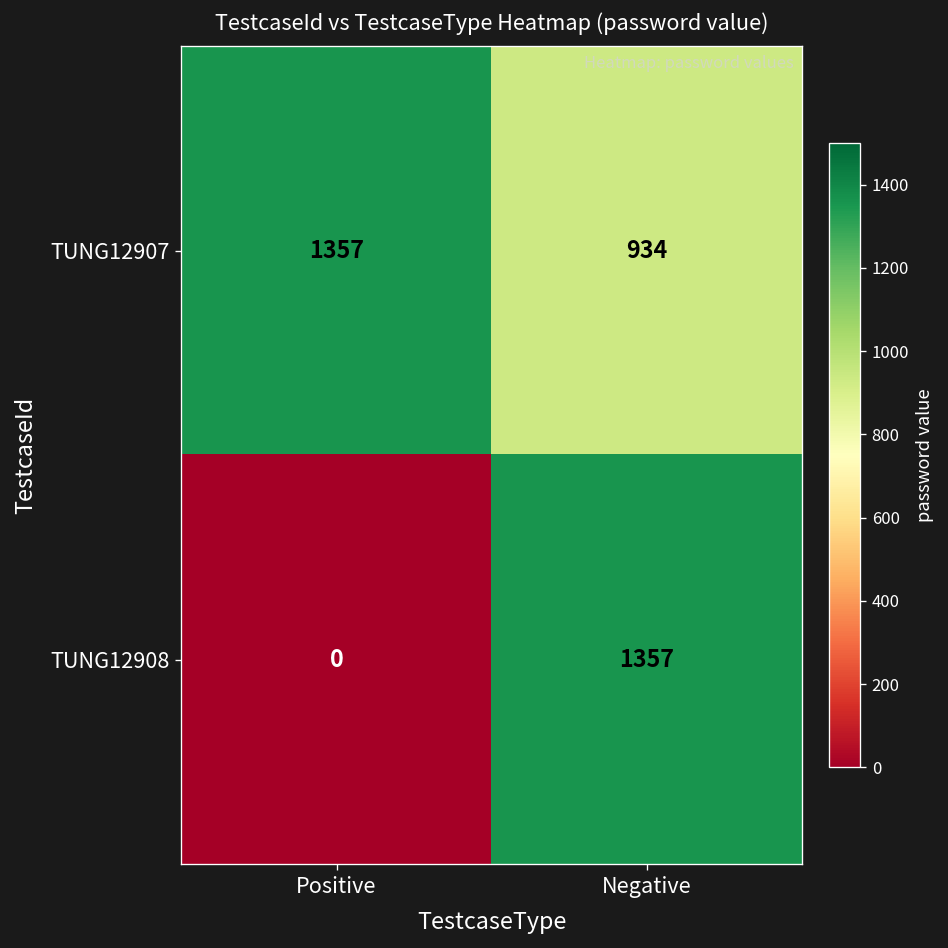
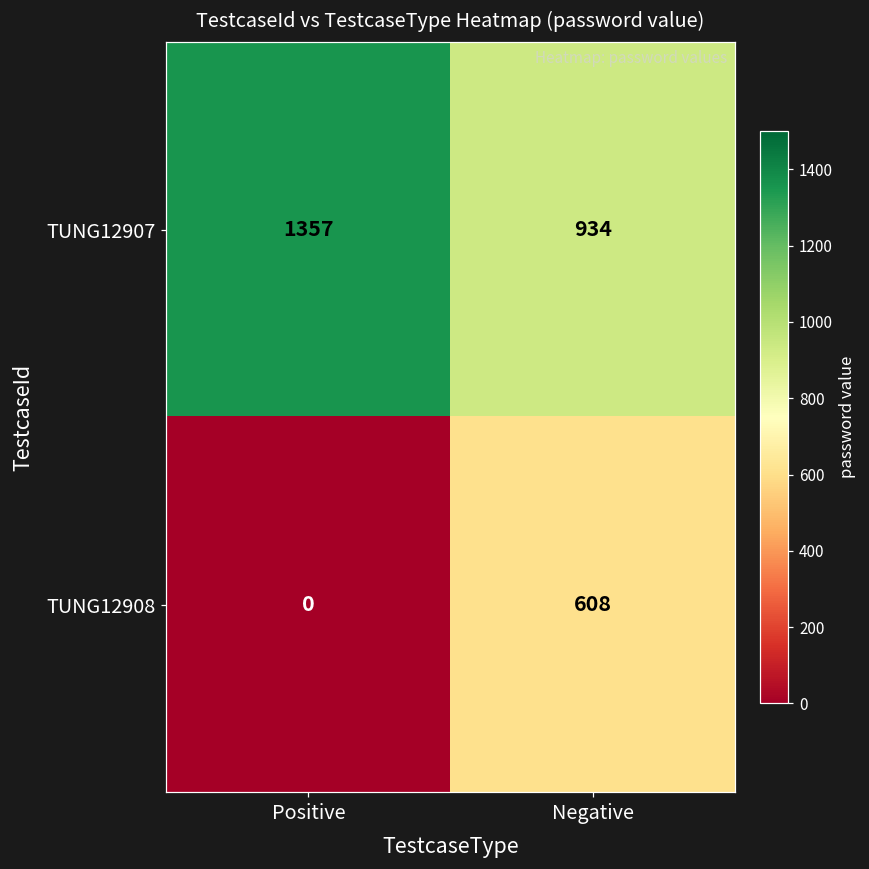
  {
    "TUNG12907": {
      "Positive": 1357
    },
    "TUNG12908": {
      "Positive": 0,
-     "Negative": 1357
+     "Negative": 608
    }
  }
